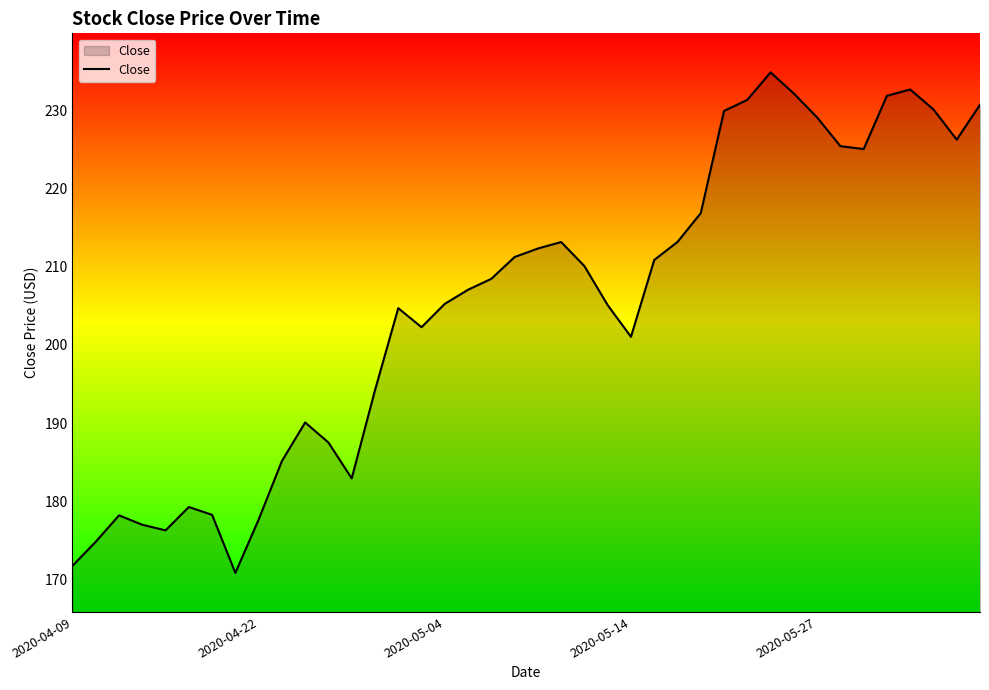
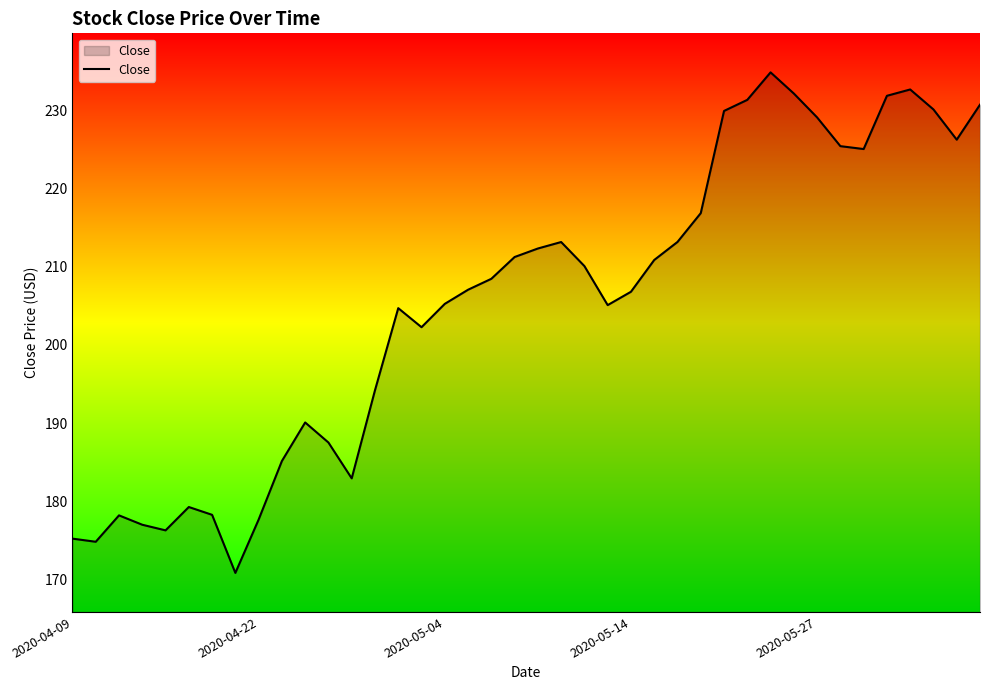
  {
-   "2020-04-09": 172,
+   "2020-04-09": 175,
    "2020-04-22": 178,
    "2020-05-04": 205,
-   "2020-05-14": 201,
+   "2020-05-14": 207,
    "2020-05-27": 229
  }
